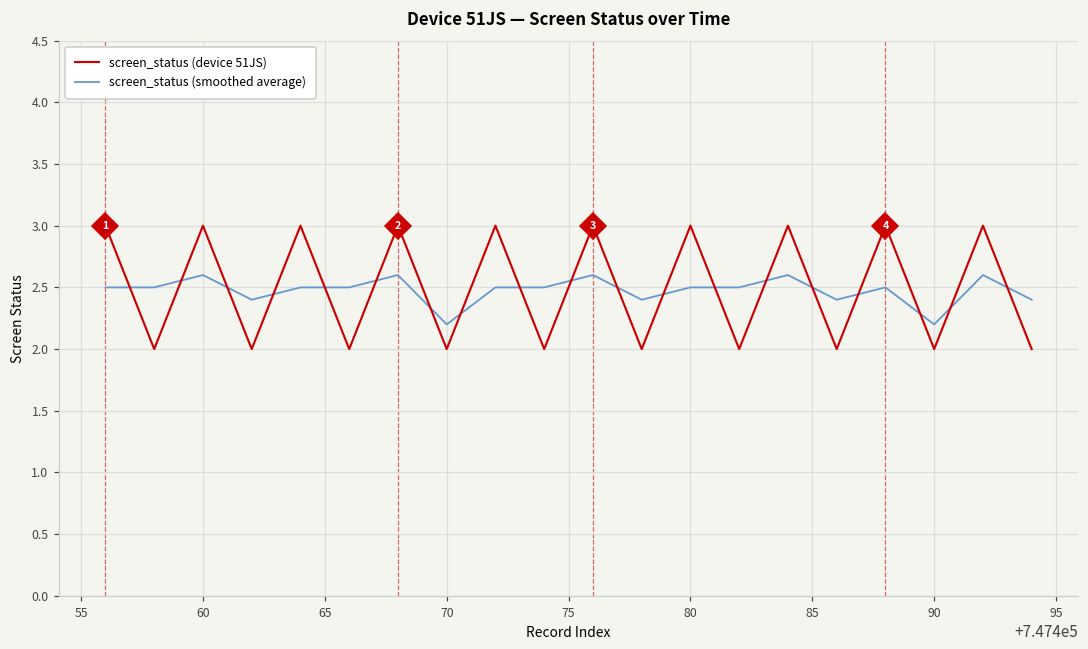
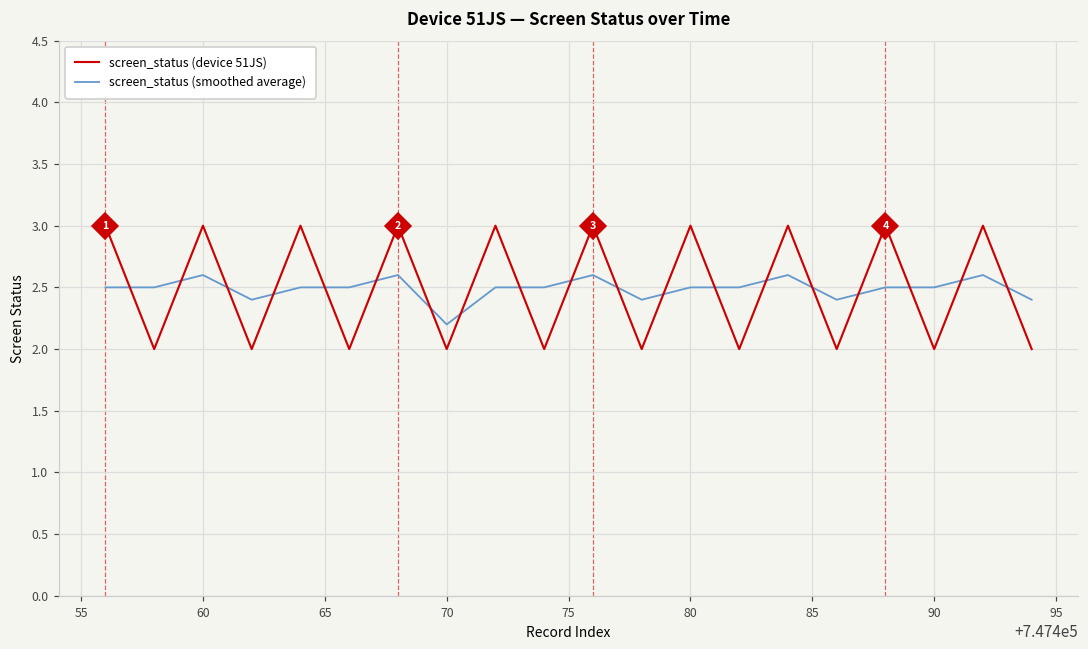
  {
    "screen_status (smoothed average)": {
      "60": 2.6,
      "70": 2.2,
      "80": 2.5,
-     "90": 2.2
+     "90": 2.5
    }
  }
